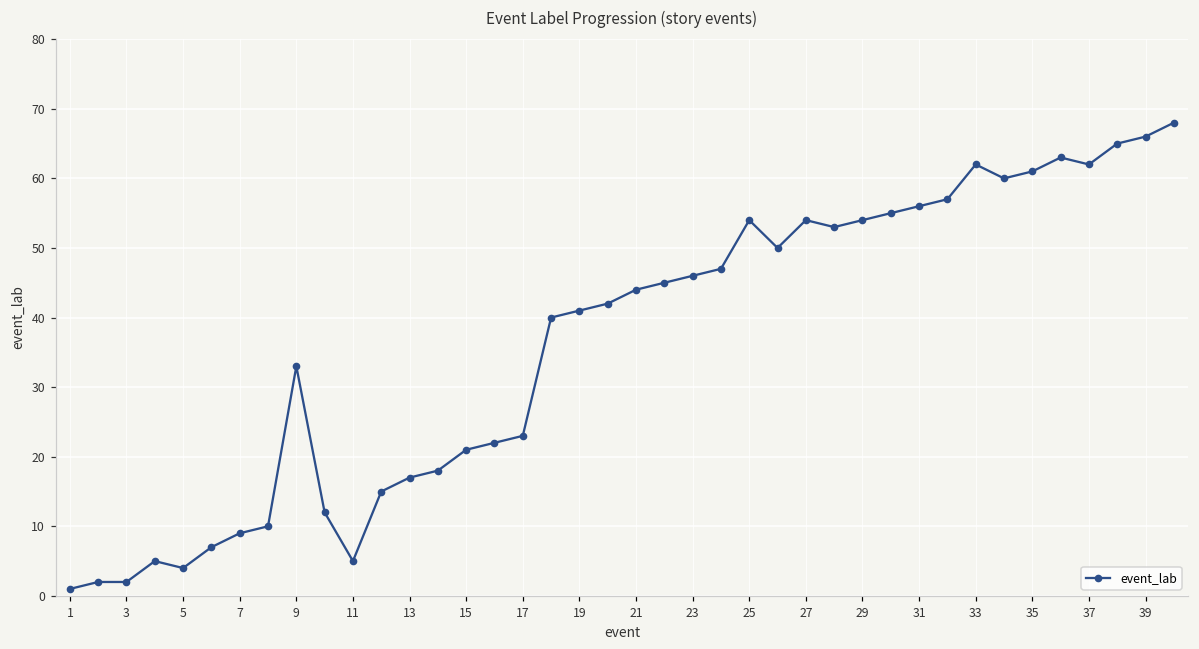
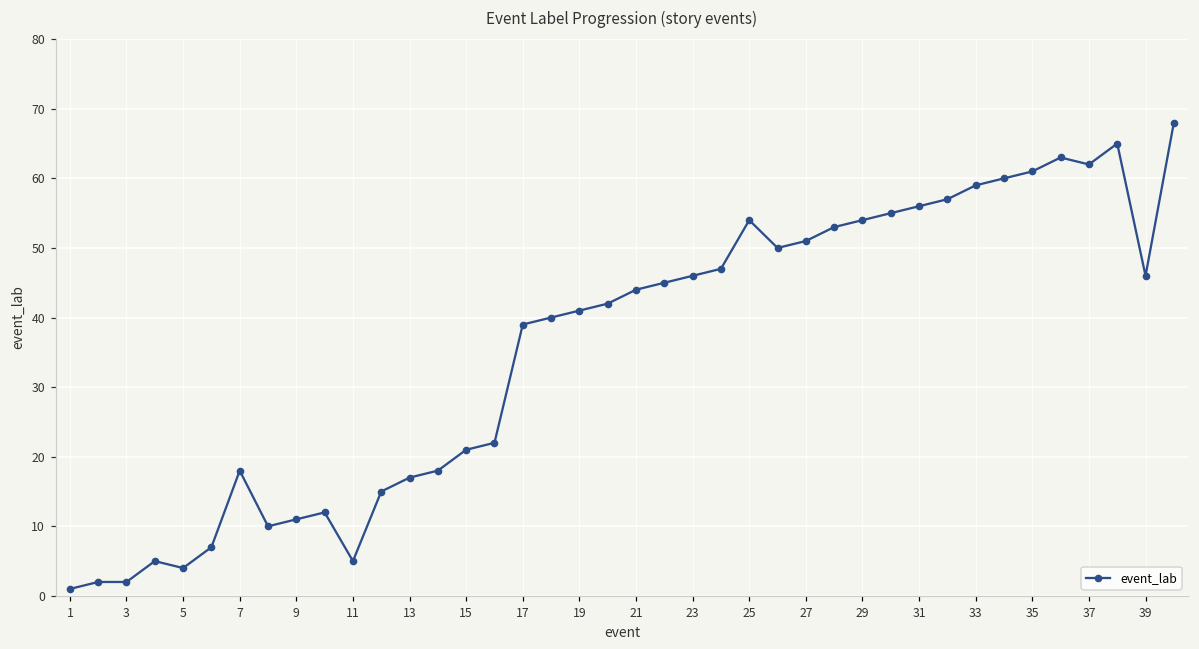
  {
    "1": 1,
    "3": 2,
    "5": 4,
-   "7": 9,
-   "9": 33,
+   "7": 18,
+   "9": 11,
    "11": 5,
    "13": 17,
    "15": 21,
-   "17": 23,
+   "17": 39,
    "19": 41,
    "21": 44,
    "23": 46,
    "25": 54,
-   "27": 54,
+   "27": 51,
    "29": 54,
    "31": 56,
-   "33": 62,
+   "33": 59,
    "35": 61,
    "37": 62,
-   "39": 66
+   "39": 46
  }
